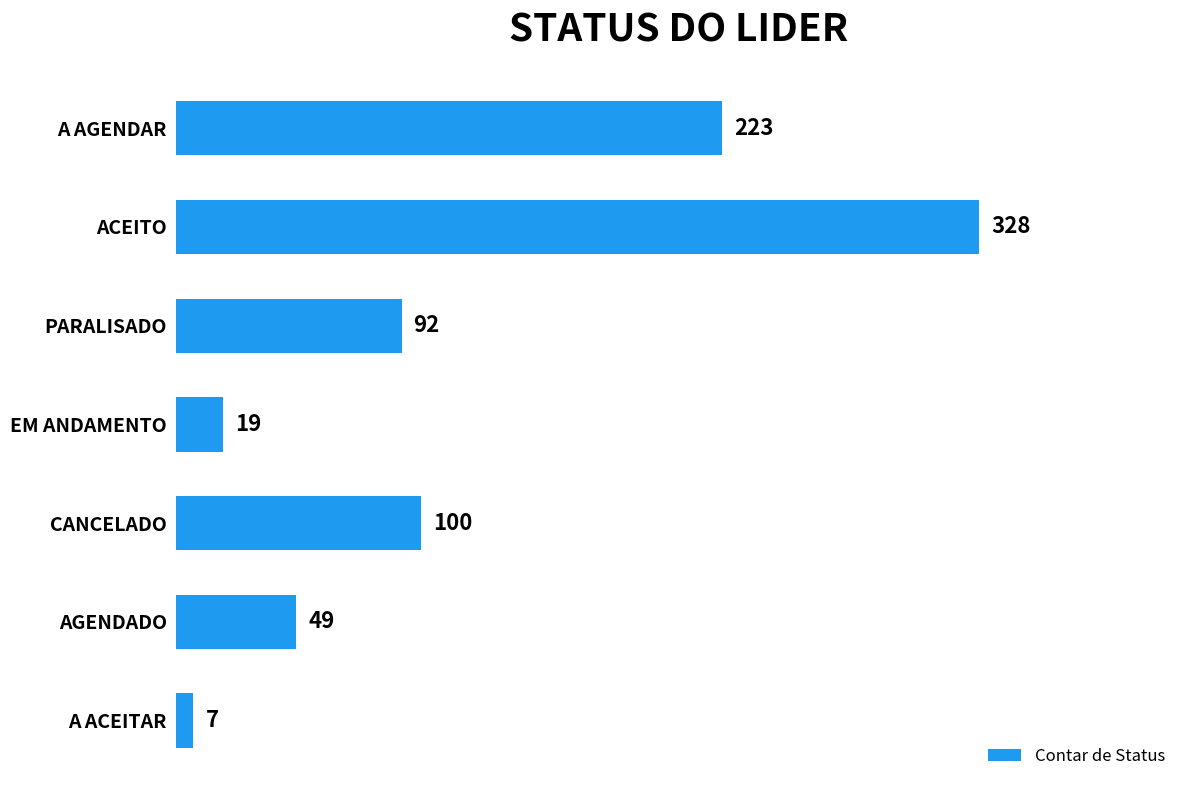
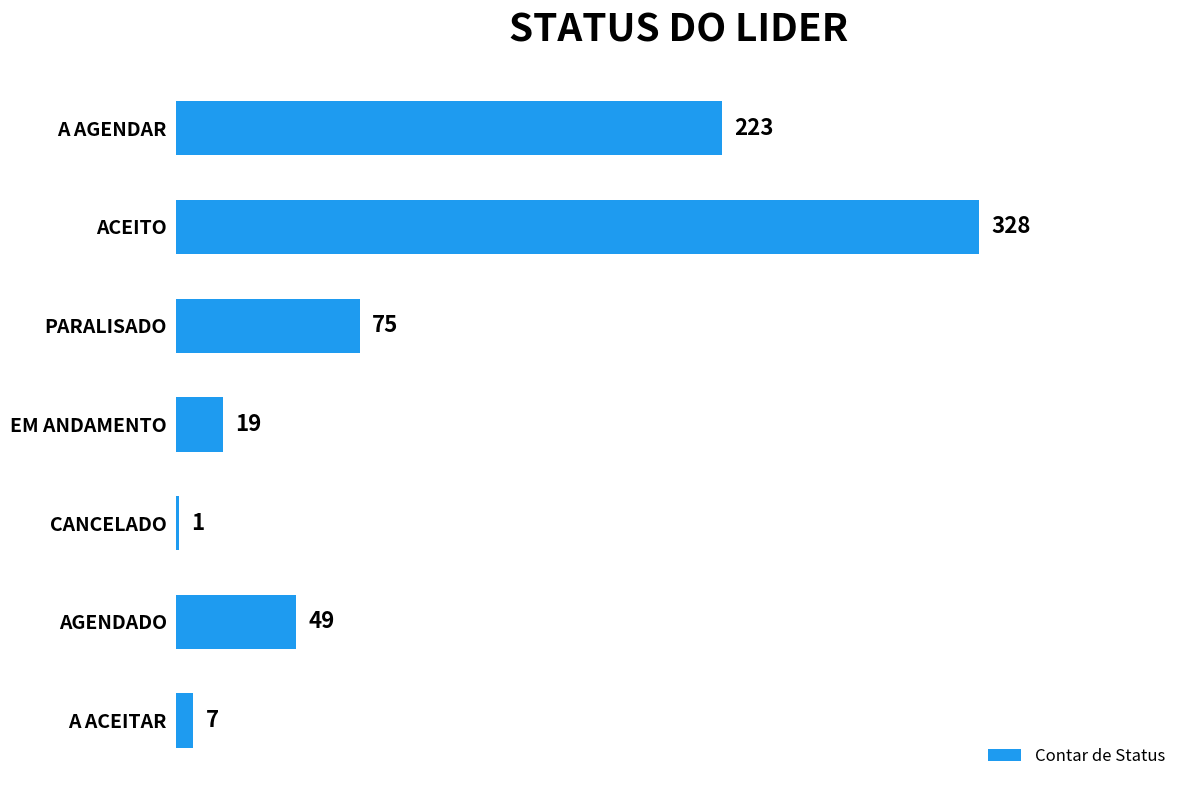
  {
    "A AGENDAR": 223,
    "ACEITO": 328,
-   "PARALISADO": 92,
+   "PARALISADO": 75,
    "EM ANDAMENTO": 19,
-   "CANCELADO": 100,
+   "CANCELADO": 1,
    "AGENDADO": 49,
    "A ACEITAR": 7
  }
